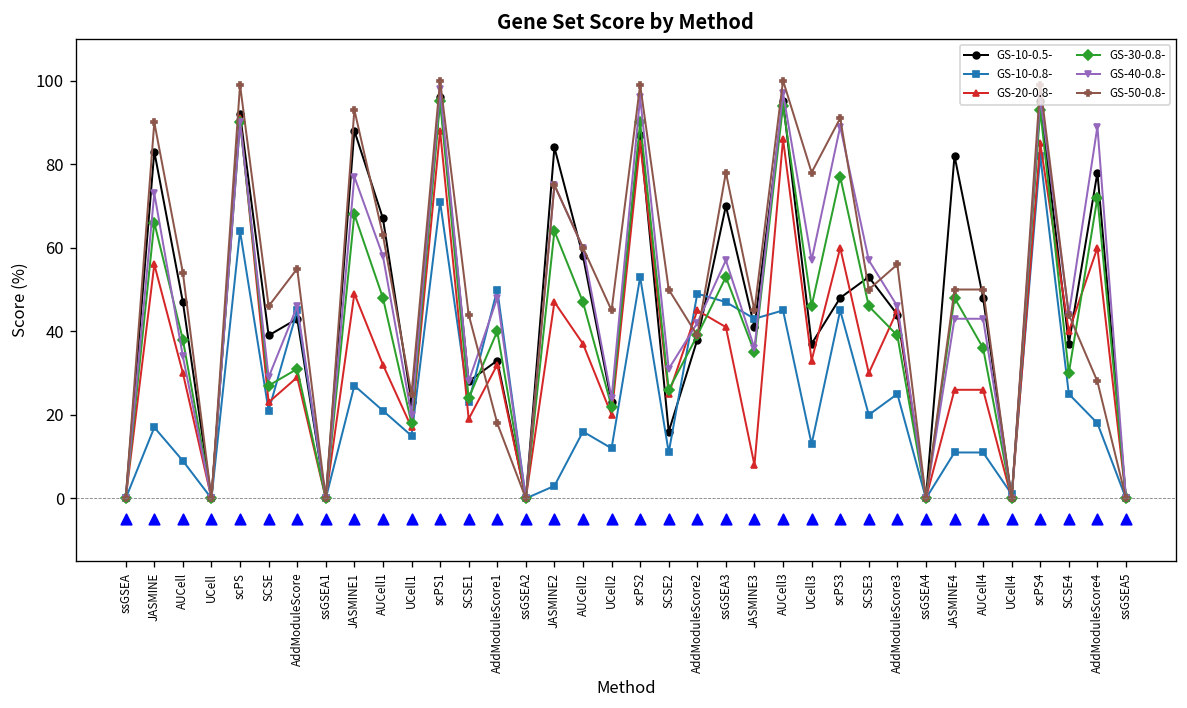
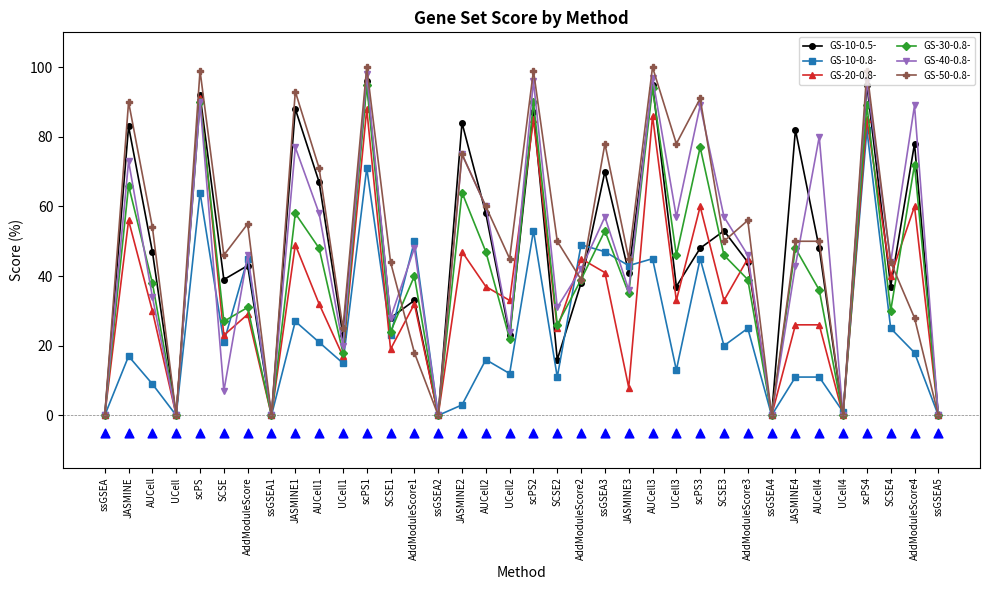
  {
    "GS-10-0.5-": {
      "JASMINE": 83,
      "AUCell": 47,
      "scPS": 92,
      "SCSE": 39,
      "AddModuleScore": 43,
      "JASMINE1": 88,
      "AUCell1": 67,
      "UCell1": 23,
      "scPS1": 96,
      "AddModuleScore1": 33,
      "JASMINE2": 84,
      "AUCell2": 58,
      "UCell2": 23,
      "scPS2": 87,
      "SCSE2": 16,
      "AddModuleScore2": 38,
      "ssGSEA3": 70,
      "JASMINE3": 41,
      "AUCell3": 95,
      "UCell3": 37,
      "scPS3": 48,
      "SCSE3": 53,
      "AddModuleScore3": 44,
      "JASMINE4": 82,
      "AUCell4": 48,
      "SCSE4": 37,
      "AddModuleScore4": 78
    },
    "GS-10-0.8-": {
      "JASMINE": 17,
      "AUCell": 9,
      "scPS": 64,
      "SCSE": 21,
      "AddModuleScore": 45,
      "JASMINE1": 27,
      "AUCell1": 21,
      "UCell1": 15,
      "scPS1": 71,
      "SCSE1": 23,
      "AddModuleScore1": 50,
      "JASMINE2": 3,
      "AUCell2": 16,
      "UCell2": 12,
      "scPS2": 53,
      "SCSE2": 11,
      "AddModuleScore2": 49,
      "ssGSEA3": 47,
      "JASMINE3": 43,
      "AUCell3": 45,
      "UCell3": 13,
      "scPS3": 45,
      "SCSE3": 20,
      "AddModuleScore3": 25,
      "JASMINE4": 11,
      "AUCell4": 11,
      "UCell4": 1,
      "scPS4": 82,
      "SCSE4": 25,
      "AddModuleScore4": 18
    },
    "GS-20-0.8-": {
      "JASMINE": 56,
      "AUCell": 30,
      "scPS": 91,
      "SCSE": 23,
      "AddModuleScore": 29,
      "JASMINE1": 49,
      "AUCell1": 32,
      "UCell1": 17,
      "scPS1": 88,
      "SCSE1": 19,
      "AddModuleScore1": 32,
      "JASMINE2": 47,
      "AUCell2": 37,
-     "UCell2": 20,
+     "UCell2": 33,
      "scPS2": 85,
      "SCSE2": 25,
      "AddModuleScore2": 45,
      "ssGSEA3": 41,
      "JASMINE3": 8,
      "AUCell3": 86,
      "UCell3": 33,
      "scPS3": 60,
-     "SCSE3": 30,
+     "SCSE3": 33,
      "AddModuleScore3": 45,
      "JASMINE4": 26,
      "AUCell4": 26,
      "scPS4": 85,
      "SCSE4": 40,
      "AddModuleScore4": 60
    },
    "GS-30-0.8-": {
      "JASMINE": 66,
      "AUCell": 38,
      "SCSE": 27,
      "AddModuleScore": 31,
-     "JASMINE1": 68,
+     "JASMINE1": 58,
      "AUCell1": 48,
      "UCell1": 18,
      "scPS1": 95,
      "SCSE1": 24,
      "AddModuleScore1": 40,
      "JASMINE2": 64,
      "AUCell2": 47,
      "UCell2": 22,
      "scPS2": 90,
      "SCSE2": 26,
      "ssGSEA3": 53,
      "JASMINE3": 35,
      "AUCell3": 94,
      "UCell3": 46,
      "scPS3": 77,
      "SCSE3": 46,
      "AddModuleScore3": 39,
      "JASMINE4": 48,
      "AUCell4": 36,
-     "scPS4": 93,
+     "scPS4": 89,
      "SCSE4": 30,
      "AddModuleScore4": 72
    },
    "GS-40-0.8-": {
      "JASMINE": 73,
      "AUCell": 34,
-     "SCSE": 29,
+     "SCSE": 7,
      "AddModuleScore": 46,
      "JASMINE1": 77,
      "AUCell1": 58,
      "UCell1": 20,
      "scPS1": 98,
      "AddModuleScore1": 48,
      "UCell2": 24,
      "scPS2": 96,
      "SCSE2": 31,
      "AddModuleScore2": 42,
      "ssGSEA3": 57,
      "JASMINE3": 36,
      "AUCell3": 97,
      "UCell3": 57,
      "scPS3": 89,
      "SCSE3": 57,
      "AddModuleScore3": 46,
      "JASMINE4": 43,
-     "AUCell4": 43,
+     "AUCell4": 80,
      "AddModuleScore4": 89
    },
    "GS-50-0.8-": {
      "JASMINE": 90,
      "AUCell": 54,
      "scPS": 99,
      "SCSE": 46,
      "AddModuleScore": 55,
      "JASMINE1": 93,
-     "AUCell1": 63,
+     "AUCell1": 71,
      "UCell1": 25,
      "scPS1": 100,
      "SCSE1": 44,
      "AddModuleScore1": 18,
      "UCell2": 45,
      "scPS2": 99,
      "SCSE2": 50,
      "ssGSEA3": 78,
      "JASMINE3": 45,
      "AUCell3": 100,
      "UCell3": 78,
      "scPS3": 91,
      "SCSE3": 50,
      "AddModuleScore3": 56,
      "JASMINE4": 50,
      "AUCell4": 50,
      "AddModuleScore4": 28
    }
  }
